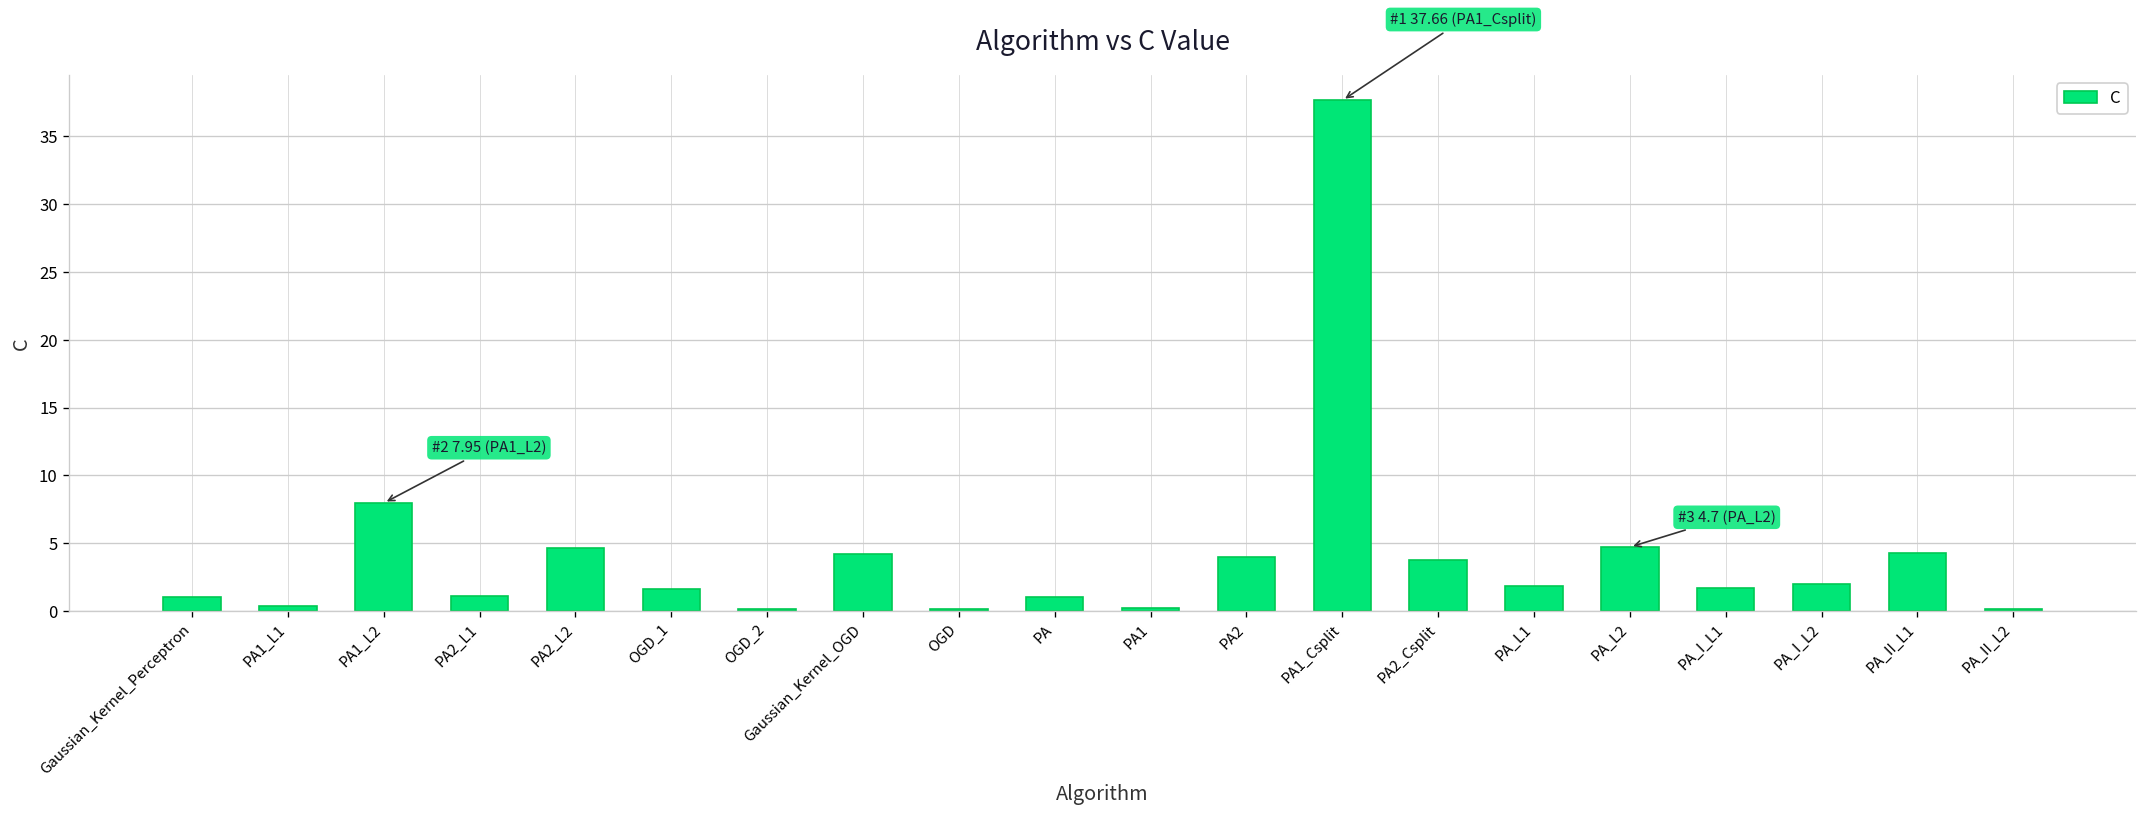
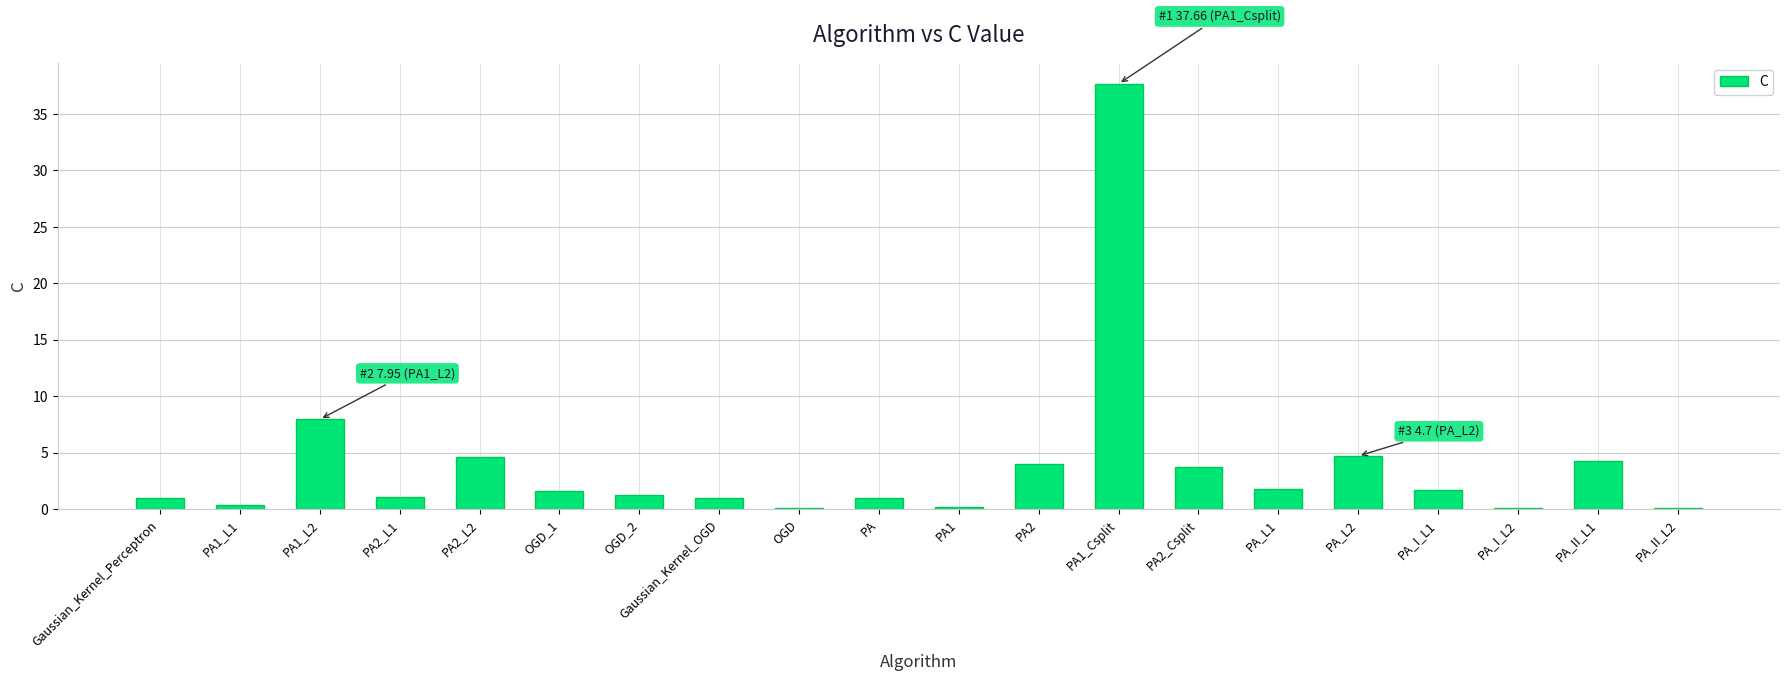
  {
    "Gaussian_Kernel_Perceptron": 1.0,
    "PA1_L1": 0.4,
    "PA2_L1": 1.1,
    "PA2_L2": 4.7,
    "OGD_1": 1.6,
-   "OGD_2": 0.2,
-   "Gaussian_Kernel_OGD": 4.2,
+   "OGD_2": 1.2,
+   "Gaussian_Kernel_OGD": 1.0,
    "PA": 1.0,
    "PA2": 4.0,
    "PA2_Csplit": 3.8,
    "PA_L1": 1.8,
    "PA_I_L1": 1.7,
-   "PA_I_L2": 2.0,
+   "PA_I_L2": 0.1,
    "PA_II_L1": 4.2
  }
